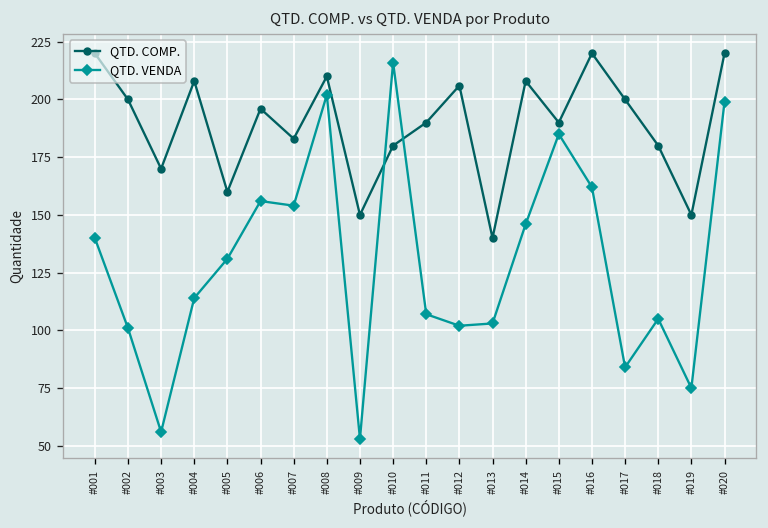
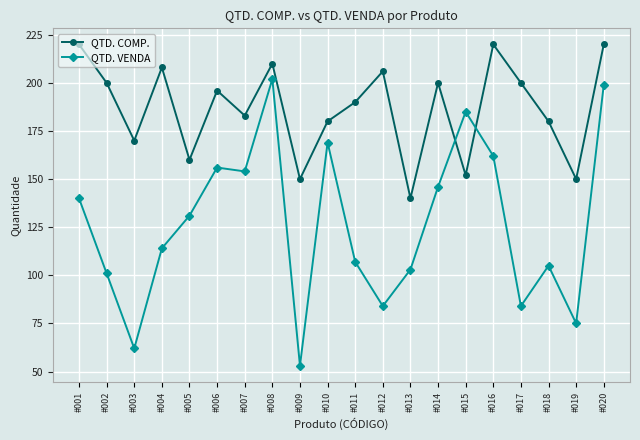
  {
    "QTD. COMP.": {
      "#002": 200,
      "#003": 170,
      "#004": 208,
      "#005": 160,
      "#006": 196,
      "#007": 183,
      "#008": 210,
      "#009": 150,
      "#010": 180,
      "#011": 190,
      "#012": 206,
      "#013": 140,
-     "#014": 208,
-     "#015": 190,
+     "#014": 200,
+     "#015": 152,
      "#016": 220,
      "#017": 200,
      "#018": 180,
      "#019": 150,
      "#020": 220
    },
    "QTD. VENDA": {
      "#001": 140,
      "#002": 101,
-     "#003": 56,
+     "#003": 62,
      "#004": 114,
      "#005": 131,
      "#006": 156,
      "#007": 154,
      "#008": 202,
      "#009": 53,
-     "#010": 216,
+     "#010": 169,
      "#011": 107,
-     "#012": 102,
+     "#012": 84,
      "#013": 103,
      "#014": 146,
      "#015": 185,
      "#016": 162,
      "#017": 84,
      "#018": 105,
      "#019": 75,
      "#020": 199
    }
  }
